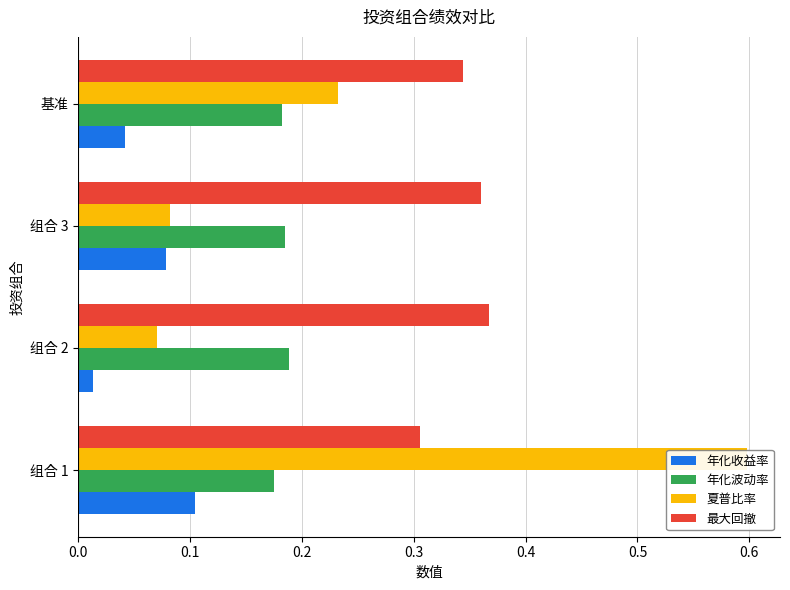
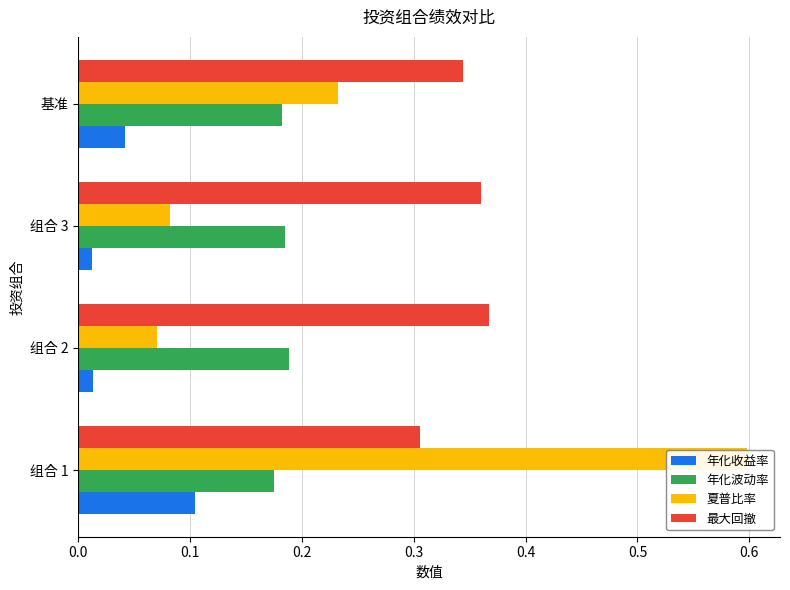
  {
    "年化收益率": {
      "基准": 0.042,
-     "组合 3": 0.078,
+     "组合 3": 0.013,
      "组合 2": 0.013,
      "组合 1": 0.105
    },
    "年化波动率": {
      "基准": 0.182,
      "组合 3": 0.185,
      "组合 2": 0.189,
      "组合 1": 0.175
    },
    "夏普比率": {
      "基准": 0.233,
      "组合 3": 0.082,
      "组合 2": 0.070
    },
    "最大回撤": {
      "基准": 0.344,
      "组合 3": 0.360,
      "组合 2": 0.367,
      "组合 1": 0.306
    }
  }
